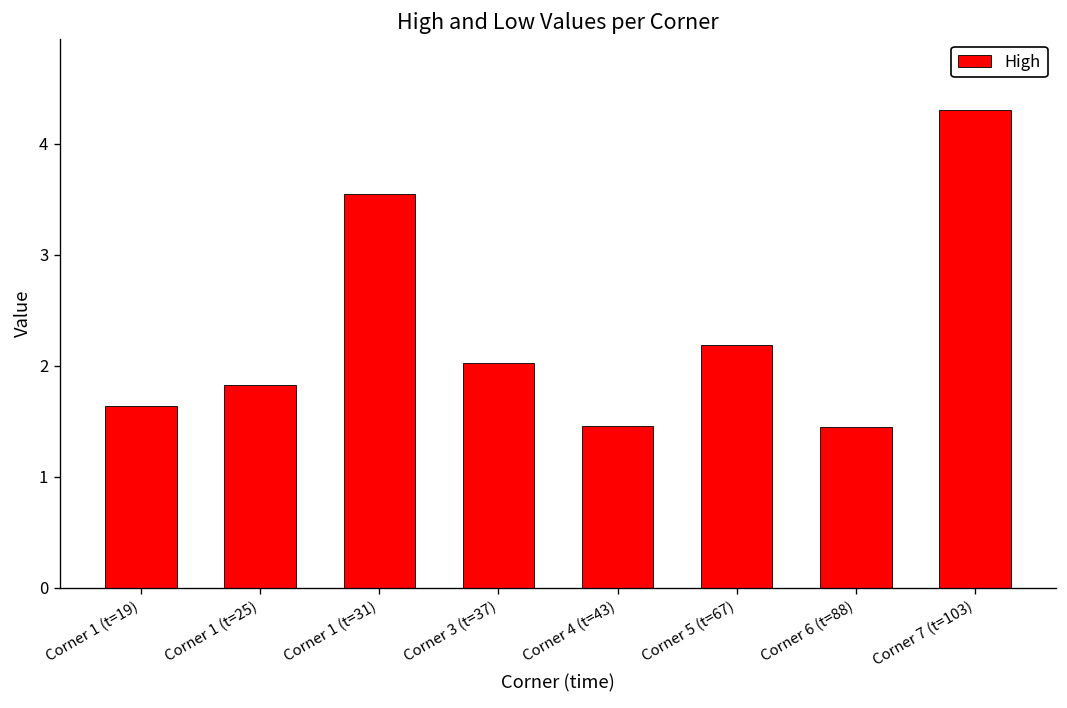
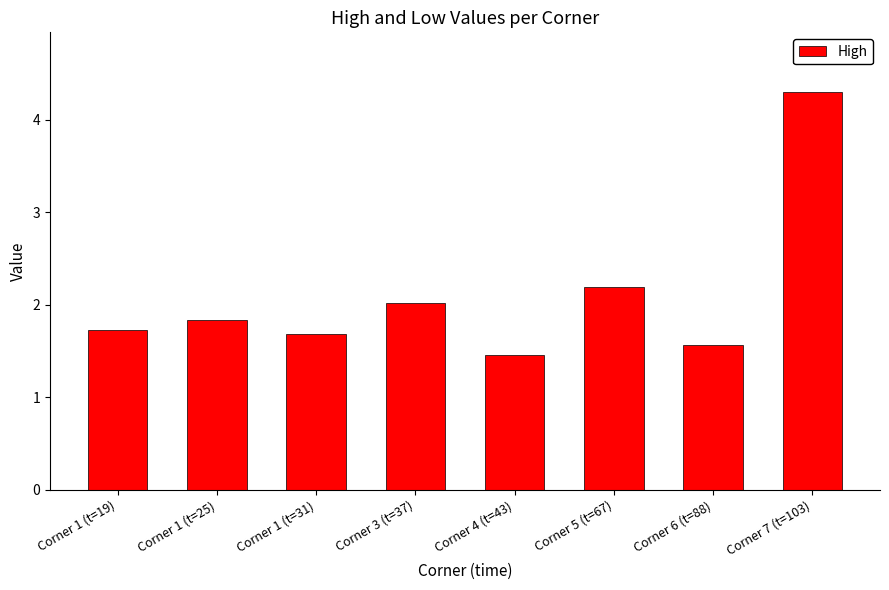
  {
-   "Corner 1 (t=19)": 1.6,
+   "Corner 1 (t=19)": 1.7,
    "Corner 1 (t=25)": 1.8,
-   "Corner 1 (t=31)": 3.6,
+   "Corner 1 (t=31)": 1.7,
    "Corner 3 (t=37)": 2.0,
    "Corner 4 (t=43)": 1.5,
    "Corner 5 (t=67)": 2.2,
-   "Corner 6 (t=88)": 1.5,
+   "Corner 6 (t=88)": 1.6,
    "Corner 7 (t=103)": 4.3
  }
